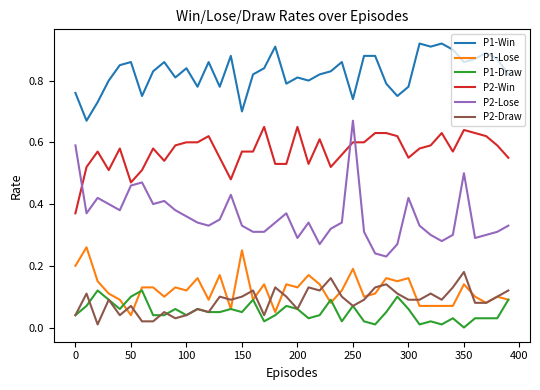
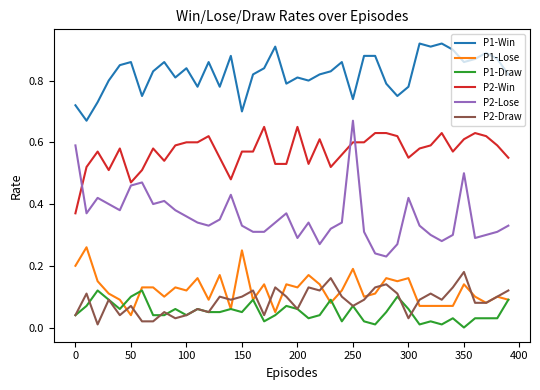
  {
    "P1-Win": {
-     "0": 0.76,
+     "0": 0.72,
      "50": 0.86,
      "100": 0.84,
      "150": 0.70,
      "200": 0.81,
      "250": 0.74,
      "300": 0.78
    },
    "P1-Lose": {
      "0": 0.20,
      "50": 0.04,
      "100": 0.12,
      "150": 0.25,
      "200": 0.13,
      "250": 0.19,
      "300": 0.16,
      "350": 0.14
    },
    "P1-Draw": {
      "50": 0.10,
      "150": 0.05,
      "300": 0.06,
      "350": 0.00
    },
    "P2-Win": {
      "0": 0.37,
      "50": 0.47,
      "100": 0.60,
      "150": 0.57,
      "200": 0.65,
      "250": 0.60,
      "300": 0.55,
-     "350": 0.64
+     "350": 0.61
    },
    "P2-Lose": {
      "0": 0.59,
      "50": 0.46,
      "100": 0.36,
      "150": 0.33,
      "200": 0.29,
      "250": 0.67,
      "300": 0.42,
      "350": 0.50
    },
    "P2-Draw": {
      "50": 0.07,
      "150": 0.10,
-     "300": 0.09,
+     "300": 0.03,
      "350": 0.18
    }
  }
